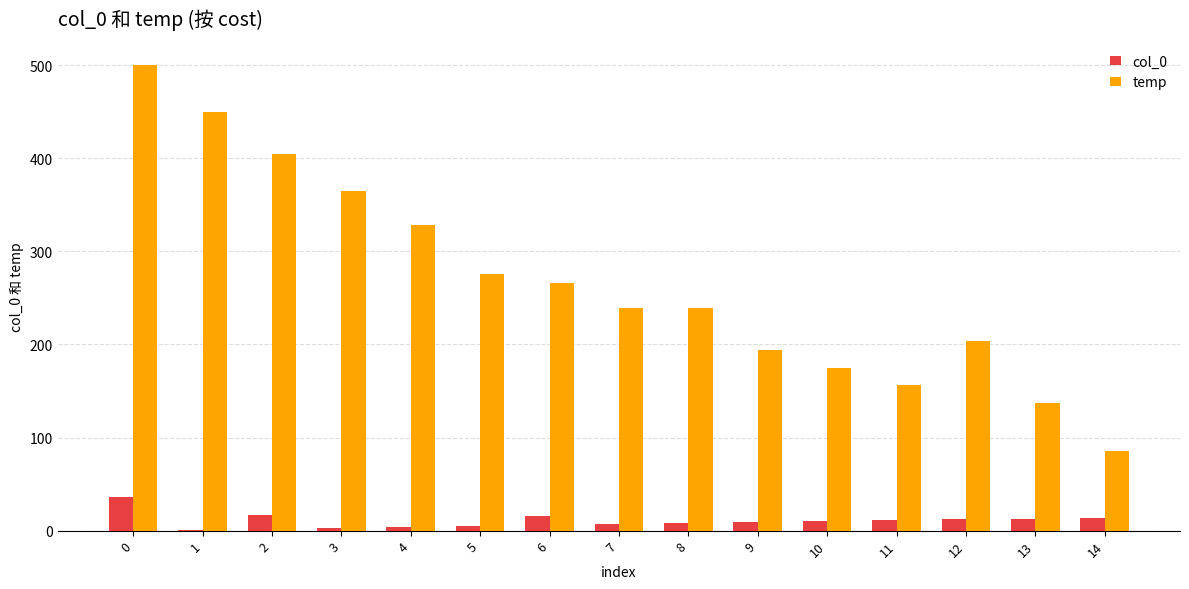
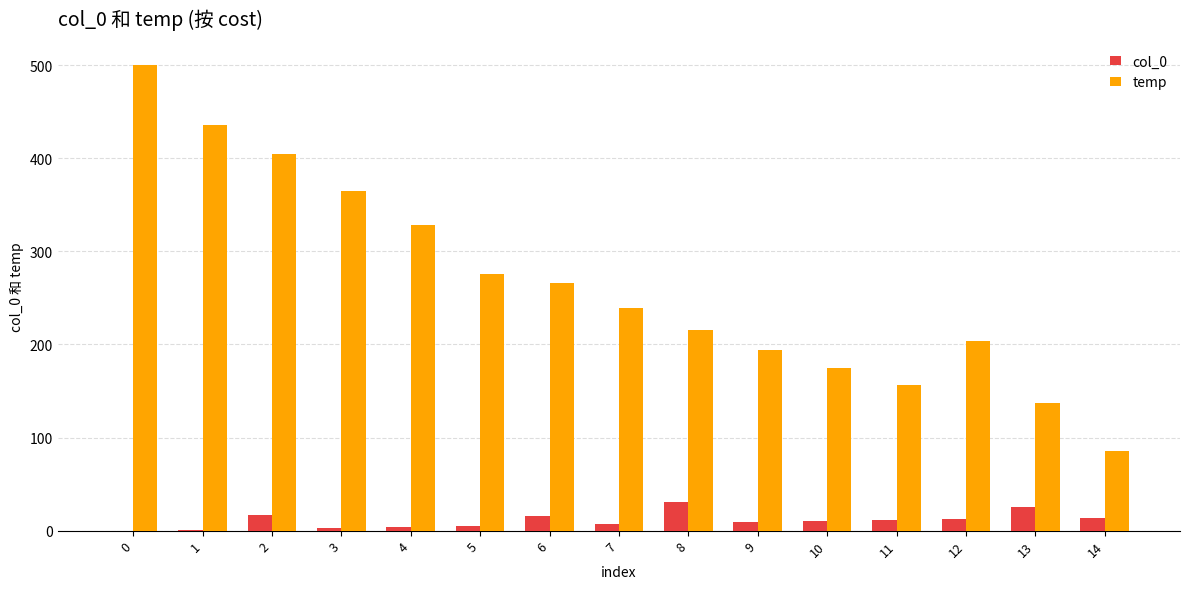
  {
    "col_0": {
-     "0": 40,
+     "0": 0,
      "2": 20,
      "3": 0,
      "4": 0,
      "5": 10,
      "6": 20,
      "7": 10,
-     "8": 10,
+     "8": 30,
      "9": 10,
      "10": 10,
      "11": 10,
      "12": 10,
-     "13": 10,
+     "13": 30,
      "14": 10
    },
    "temp": {
      "0": 500,
-     "1": 450,
+     "1": 440,
      "2": 410,
      "3": 360,
      "4": 330,
      "5": 280,
      "6": 270,
      "7": 240,
-     "8": 240,
+     "8": 220,
      "9": 190,
      "10": 170,
      "11": 160,
      "12": 200,
      "13": 140,
      "14": 90
    }
  }
